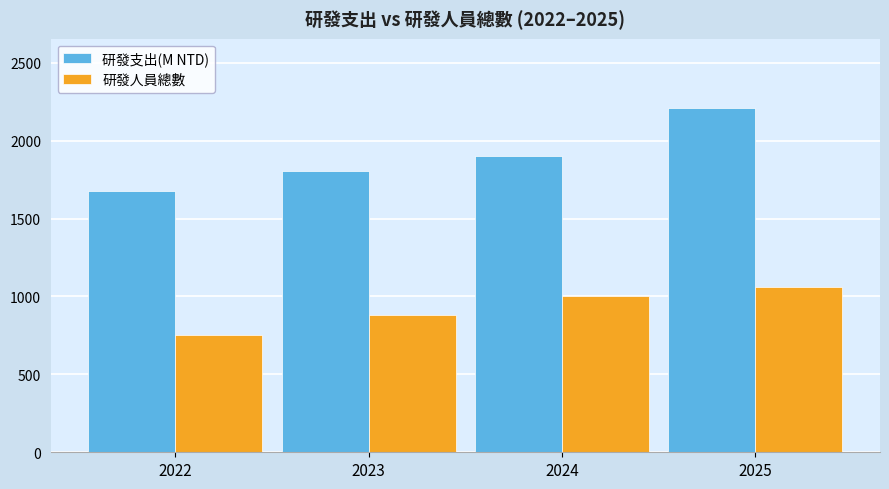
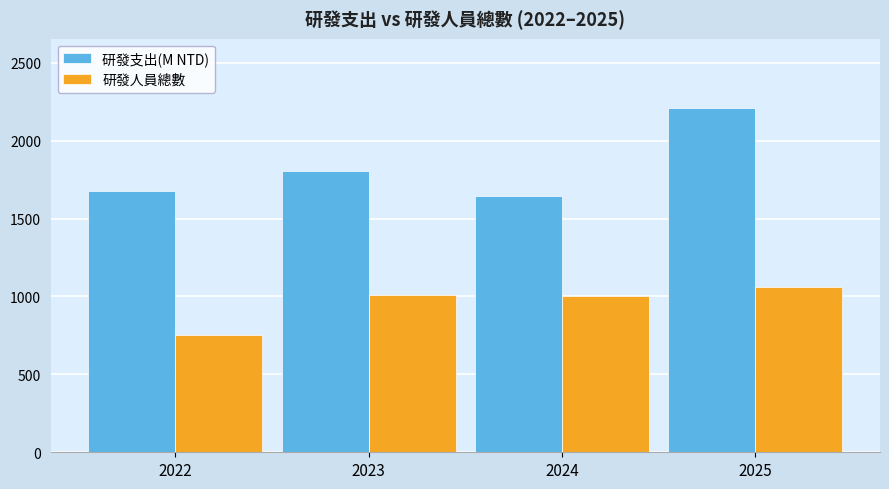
  {
    "研發支出(M NTD)": {
      "2022": 1680,
      "2023": 1800,
-     "2024": 1900,
+     "2024": 1640,
      "2025": 2210
    },
    "研發人員總數": {
      "2022": 750,
-     "2023": 880,
+     "2023": 1010,
      "2024": 1010,
      "2025": 1060
    }
  }
